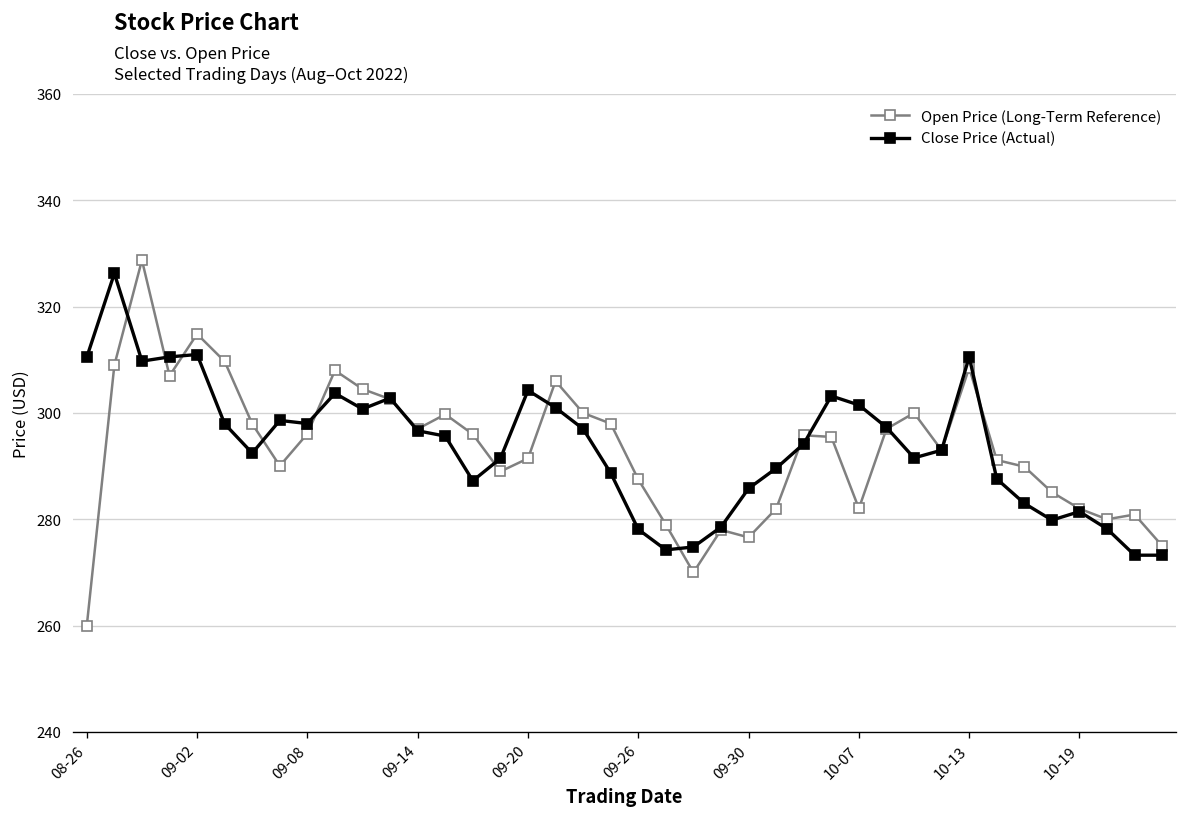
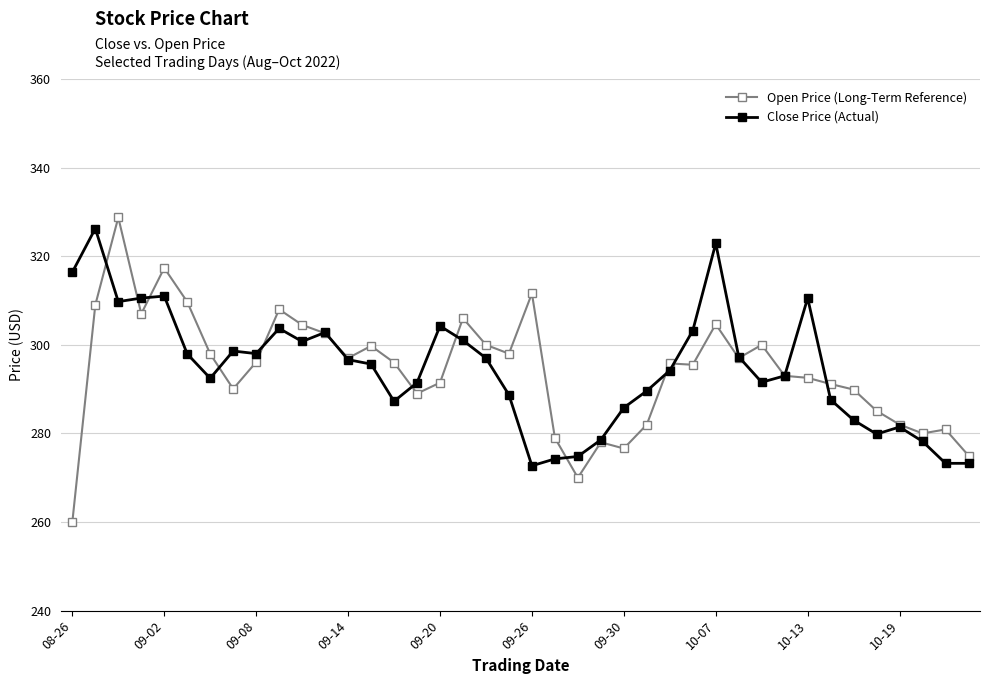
  {
    "Open Price (Long-Term Reference)": {
      "08-26": 260,
-     "09-02": 315,
+     "09-02": 317,
      "09-08": 296,
      "09-20": 291,
-     "09-26": 288,
+     "09-26": 312,
      "09-30": 277,
-     "10-07": 282,
-     "10-13": 309
+     "10-07": 305,
+     "10-13": 293
    },
    "Close Price (Actual)": {
-     "08-26": 311,
+     "08-26": 316,
      "09-02": 311,
      "09-08": 298,
      "09-20": 304,
-     "09-26": 278,
+     "09-26": 273,
      "09-30": 286,
-     "10-07": 302,
+     "10-07": 323,
      "10-13": 311
    }
  }
